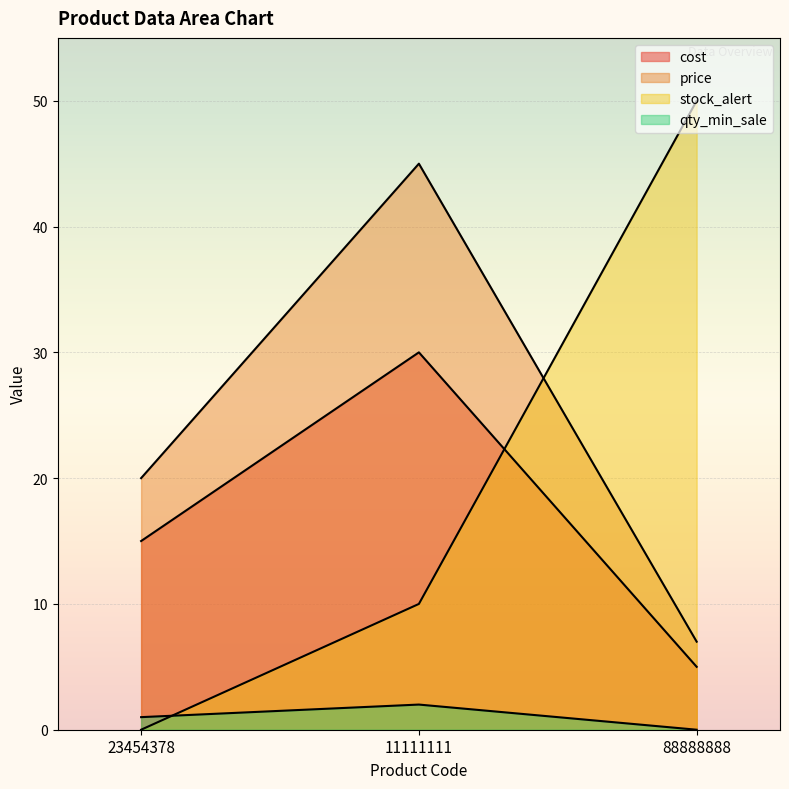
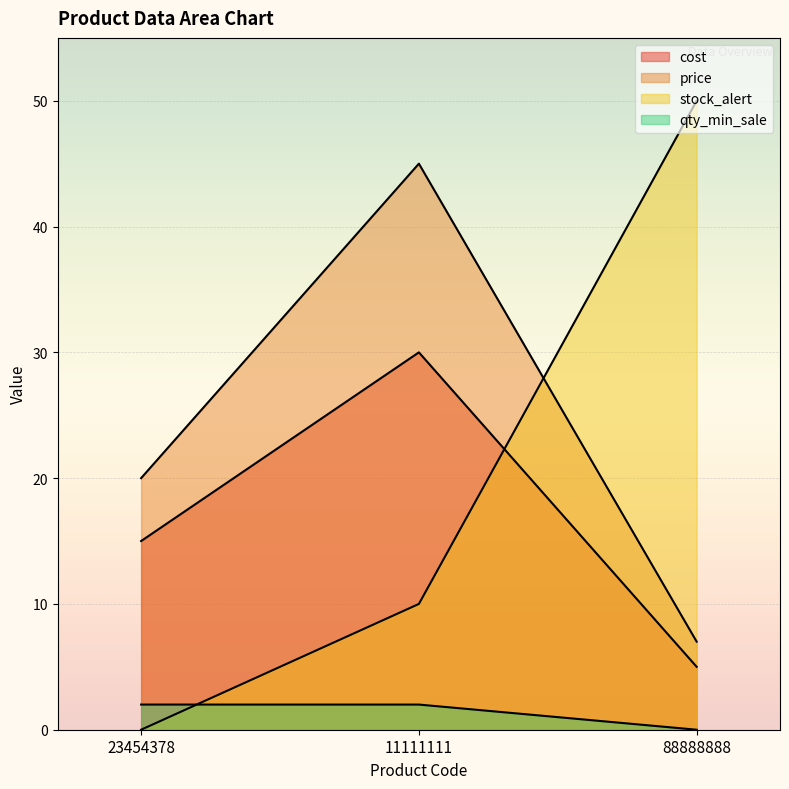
  {
    "qty_min_sale": {
-     "23454378": 1,
+     "23454378": 2,
      "11111111": 2,
      "88888888": 0
    }
  }
